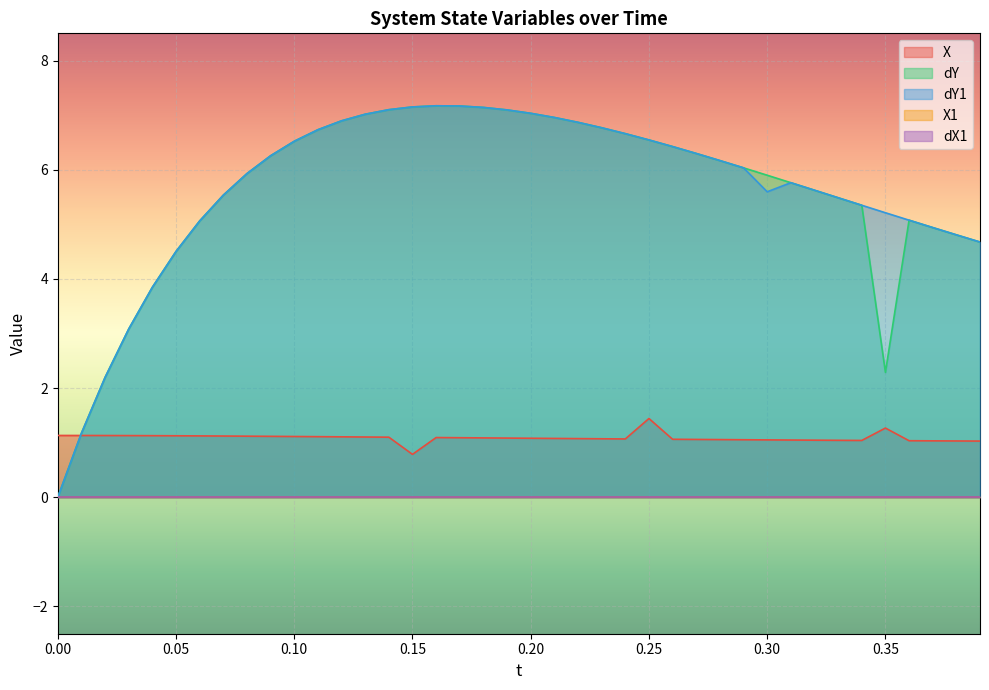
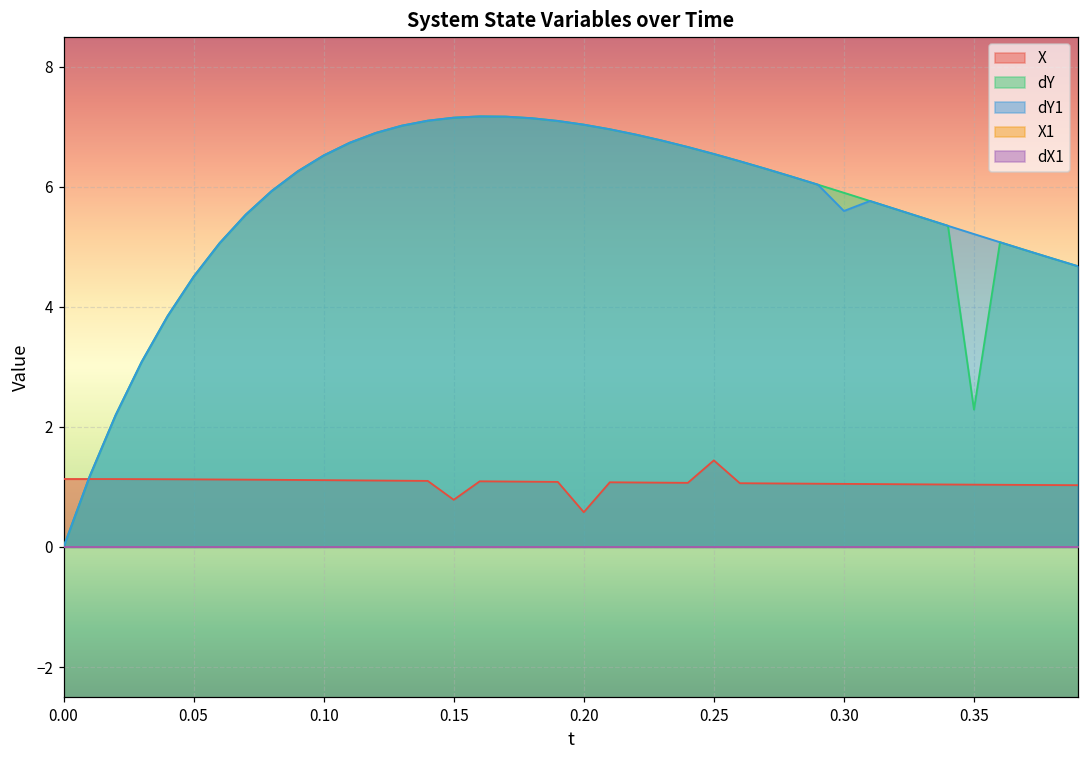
  {
    "X": {
      "0.00": 1.1,
      "0.05": 1.1,
      "0.10": 1.1,
      "0.15": 0.8,
-     "0.20": 1.1,
+     "0.20": 0.6,
      "0.25": 1.4,
      "0.30": 1.1,
-     "0.35": 1.3
+     "0.35": 1.0
    },
    "dY": {
      "0.30": 5.9,
      "0.35": 2.3
    },
    "dY1": {
      "0.30": 5.6,
      "0.35": 5.2
    },
    "dX1": {
      "0.05": 0.0,
      "0.10": 0.0,
      "0.15": 0.0,
      "0.20": 0.0,
      "0.25": 0.0,
      "0.30": 0.0,
      "0.35": 0.0
    }
  }
